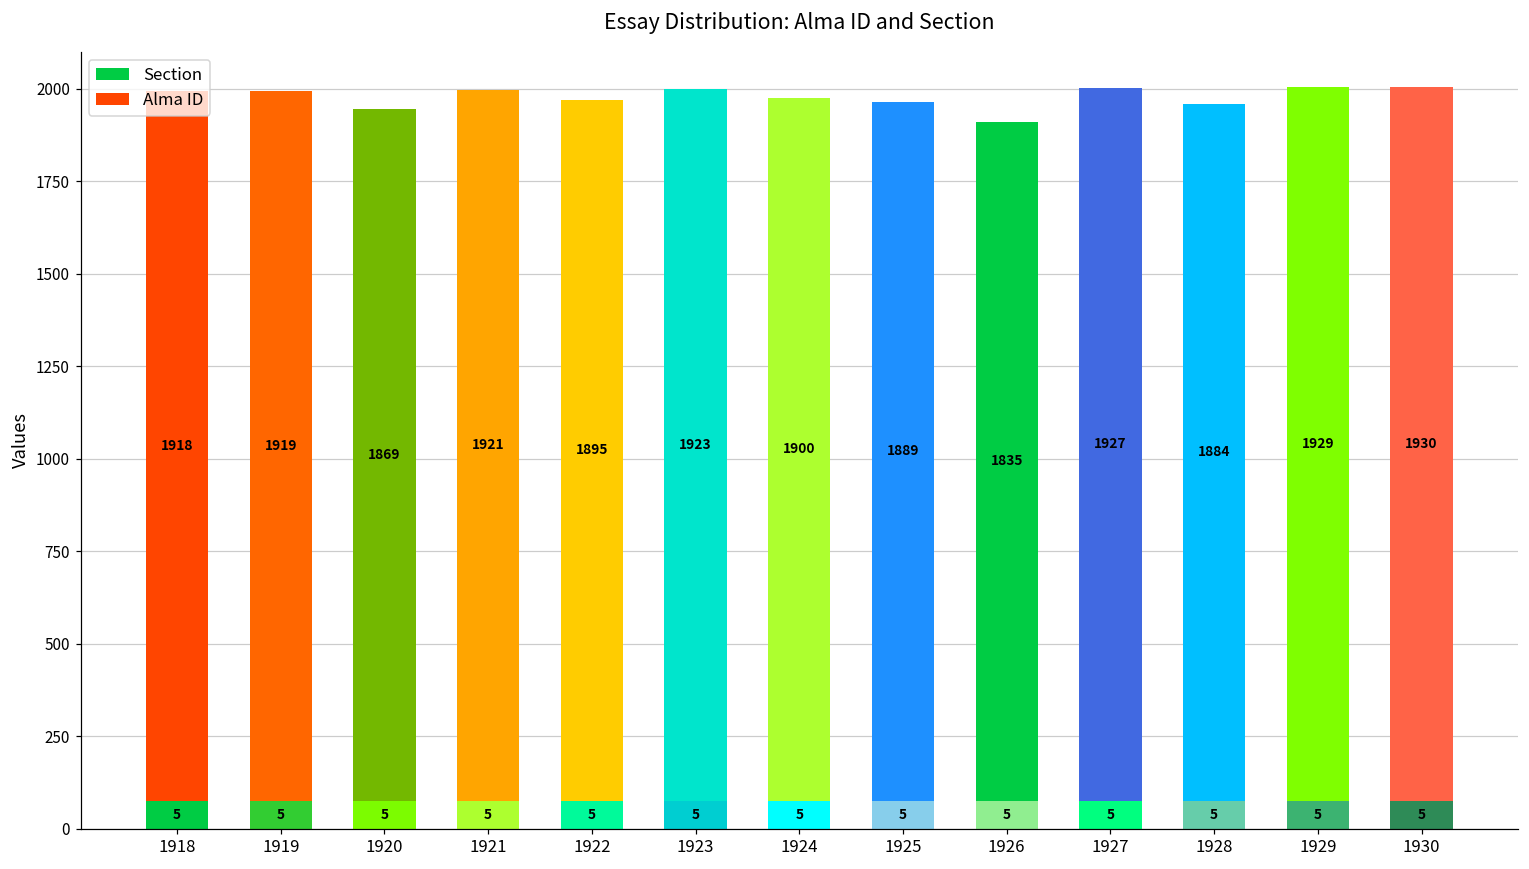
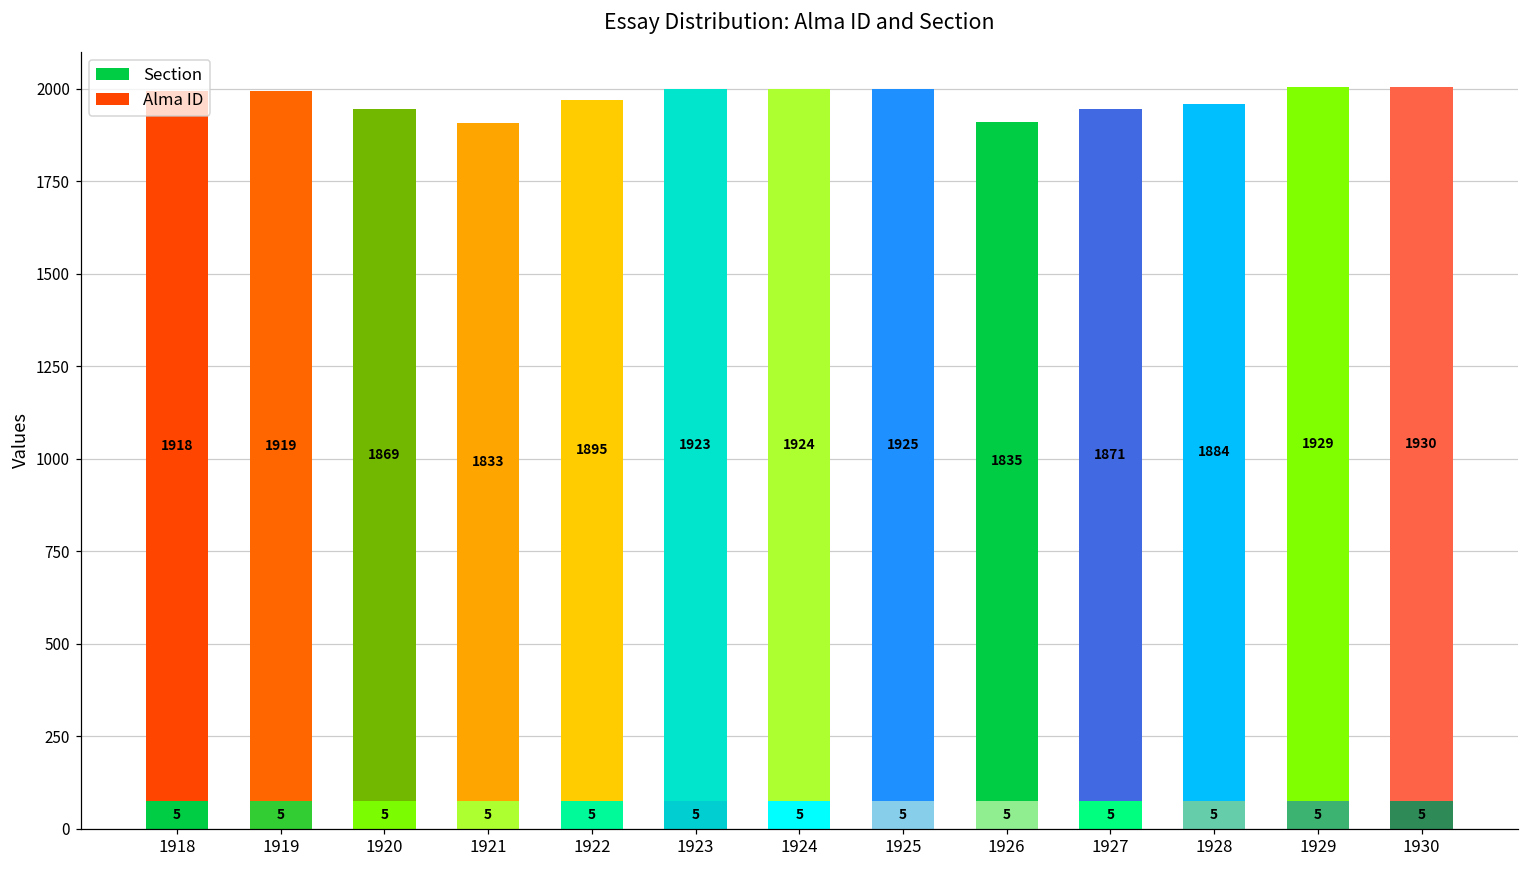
  {
    "Alma ID": {
      "1919": 1919,
      "1920": 1869,
-     "1921": 1921,
+     "1921": 1833,
      "1922": 1895,
      "1923": 1923,
-     "1924": 1900,
-     "1925": 1889,
+     "1924": 1924,
+     "1925": 1925,
      "1926": 1835,
-     "1927": 1927,
+     "1927": 1871,
      "1928": 1884,
      "1929": 1929,
      "1930": 1930
    }
  }
